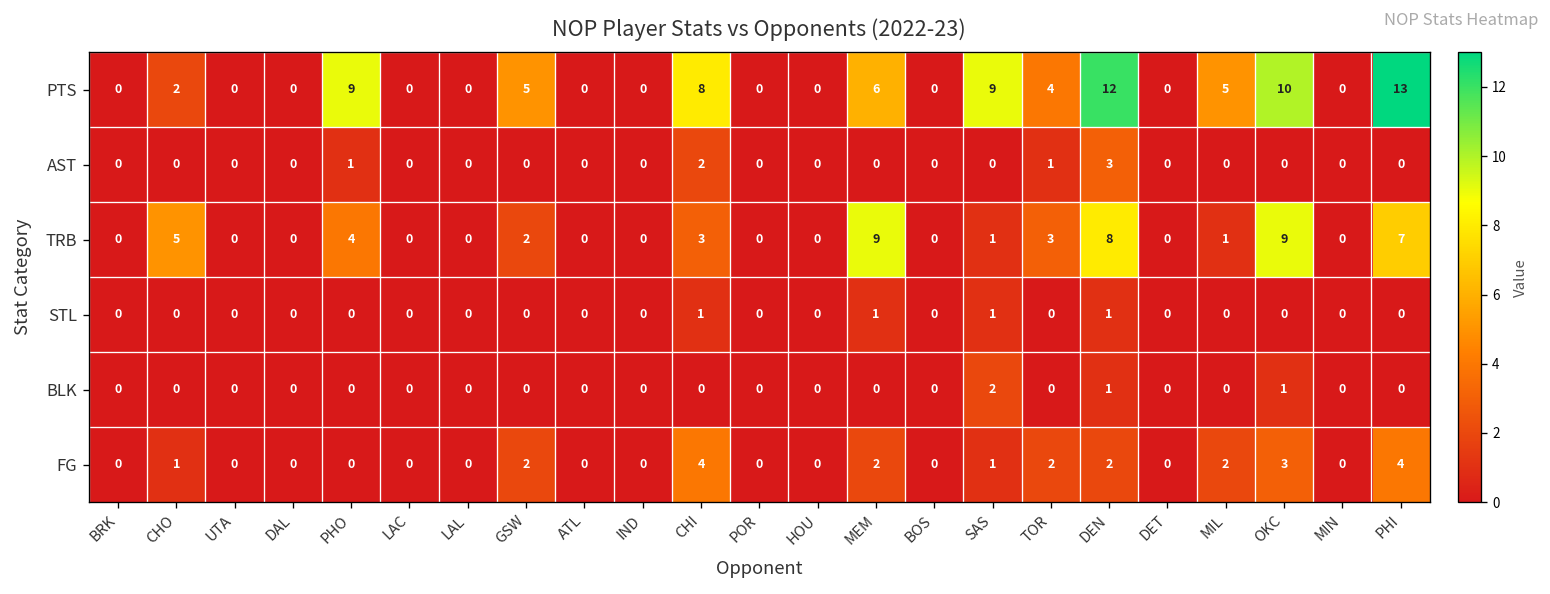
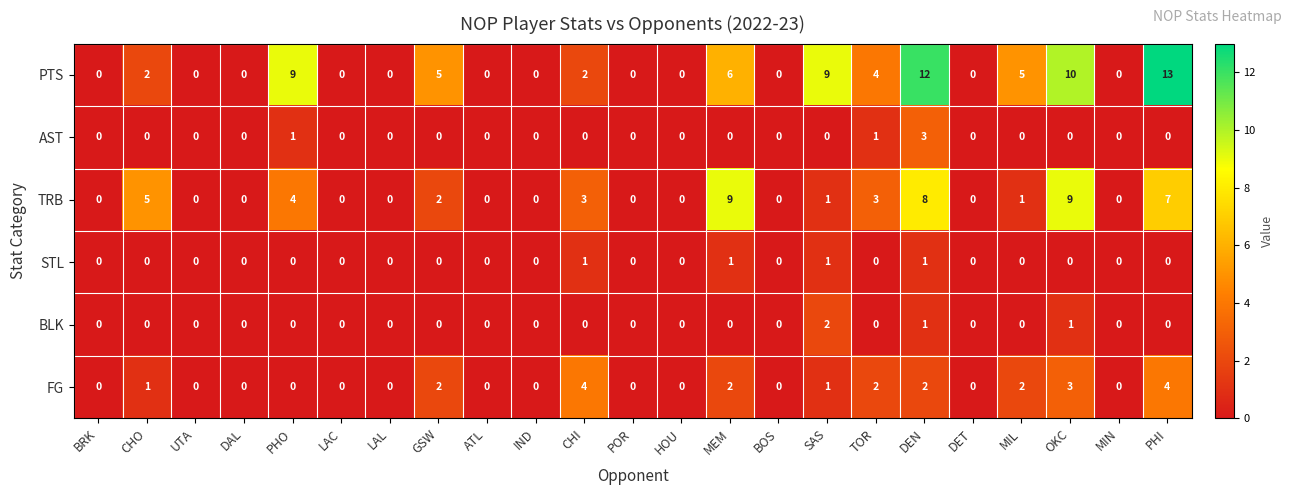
  {
    "PTS": {
      "BRK": 0,
      "CHO": 2,
      "UTA": 0,
      "DAL": 0,
      "PHO": 9,
      "LAC": 0,
      "LAL": 0,
      "GSW": 5,
      "ATL": 0,
      "IND": 0,
-     "CHI": 8,
+     "CHI": 2,
      "POR": 0,
      "HOU": 0,
      "MEM": 6,
      "BOS": 0,
      "SAS": 9,
      "TOR": 4,
      "DEN": 12,
      "DET": 0,
      "MIL": 5,
      "OKC": 10,
      "MIN": 0,
      "PHI": 13
    },
    "AST": {
      "BRK": 0,
      "CHO": 0,
      "UTA": 0,
      "DAL": 0,
      "PHO": 1,
      "LAC": 0,
      "LAL": 0,
      "GSW": 0,
      "ATL": 0,
      "IND": 0,
-     "CHI": 2,
+     "CHI": 0,
      "POR": 0,
      "HOU": 0,
      "MEM": 0,
      "BOS": 0,
      "SAS": 0,
      "TOR": 1,
      "DEN": 3,
      "DET": 0,
      "MIL": 0,
      "OKC": 0,
      "MIN": 0,
      "PHI": 0
    },
    "TRB": {
      "BRK": 0,
      "CHO": 5,
      "UTA": 0,
      "DAL": 0,
      "PHO": 4,
      "LAC": 0,
      "LAL": 0,
      "GSW": 2,
      "ATL": 0,
      "IND": 0,
      "CHI": 3,
      "POR": 0,
      "HOU": 0,
      "MEM": 9,
      "BOS": 0,
      "SAS": 1,
      "TOR": 3,
      "DEN": 8,
      "DET": 0,
      "MIL": 1,
      "OKC": 9,
      "MIN": 0,
      "PHI": 7
    },
    "STL": {
      "BRK": 0,
      "CHO": 0,
      "UTA": 0,
      "DAL": 0,
      "PHO": 0,
      "LAC": 0,
      "LAL": 0,
      "GSW": 0,
      "ATL": 0,
      "IND": 0,
      "CHI": 1,
      "POR": 0,
      "HOU": 0,
      "MEM": 1,
      "BOS": 0,
      "SAS": 1,
      "TOR": 0,
      "DEN": 1,
      "DET": 0,
      "MIL": 0,
      "OKC": 0,
      "MIN": 0,
      "PHI": 0
    },
    "BLK": {
      "BRK": 0,
      "CHO": 0,
      "UTA": 0,
      "DAL": 0,
      "PHO": 0,
      "LAC": 0,
      "LAL": 0,
      "GSW": 0,
      "ATL": 0,
      "IND": 0,
      "CHI": 0,
      "POR": 0,
      "HOU": 0,
      "MEM": 0,
      "BOS": 0,
      "SAS": 2,
      "TOR": 0,
      "DEN": 1,
      "DET": 0,
      "MIL": 0,
      "OKC": 1,
      "MIN": 0,
      "PHI": 0
    },
    "FG": {
      "BRK": 0,
      "CHO": 1,
      "UTA": 0,
      "DAL": 0,
      "PHO": 0,
      "LAC": 0,
      "LAL": 0,
      "GSW": 2,
      "ATL": 0,
      "IND": 0,
      "CHI": 4,
      "POR": 0,
      "HOU": 0,
      "MEM": 2,
      "BOS": 0,
      "SAS": 1,
      "TOR": 2,
      "DEN": 2,
      "DET": 0,
      "MIL": 2,
      "OKC": 3,
      "MIN": 0,
      "PHI": 4
    }
  }
